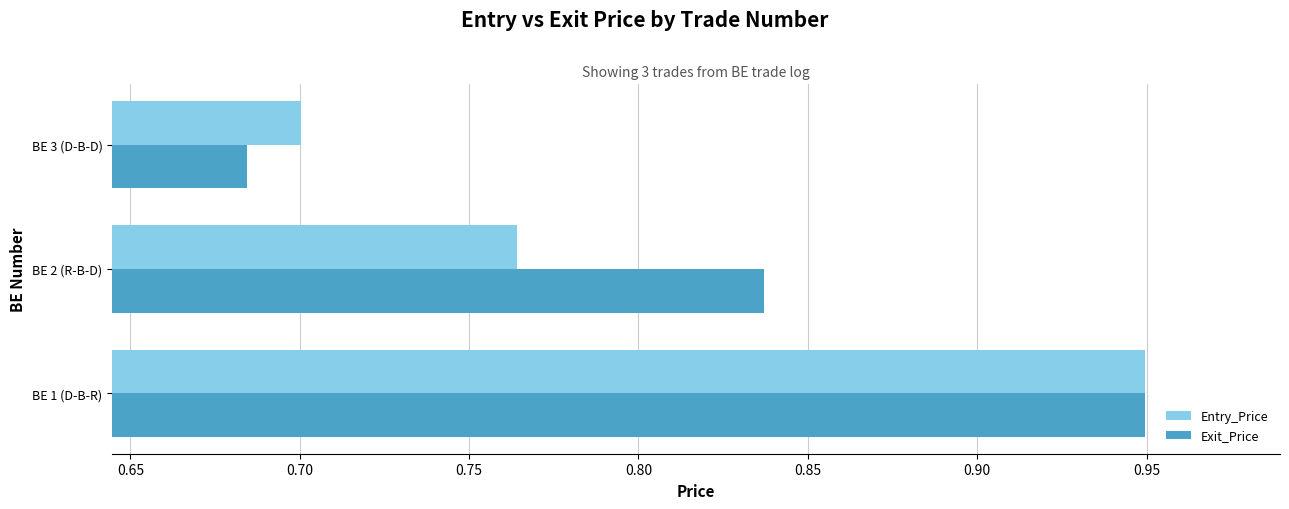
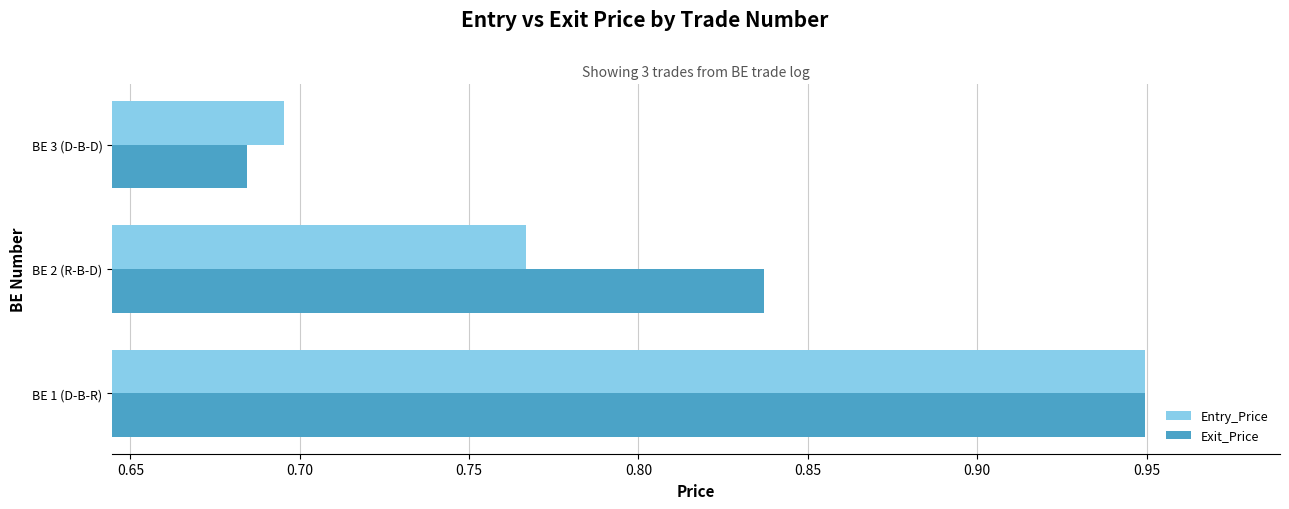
  {
    "Entry_Price": {
-     "BE 3 (D-B-D)": 0.700,
-     "BE 2 (R-B-D)": 0.764,
+     "BE 3 (D-B-D)": 0.695,
+     "BE 2 (R-B-D)": 0.767,
      "BE 1 (D-B-R)": 0.950
    },
    "Exit_Price": {
      "BE 3 (D-B-D)": 0.684,
      "BE 2 (R-B-D)": 0.837,
      "BE 1 (D-B-R)": 0.950
    }
  }
